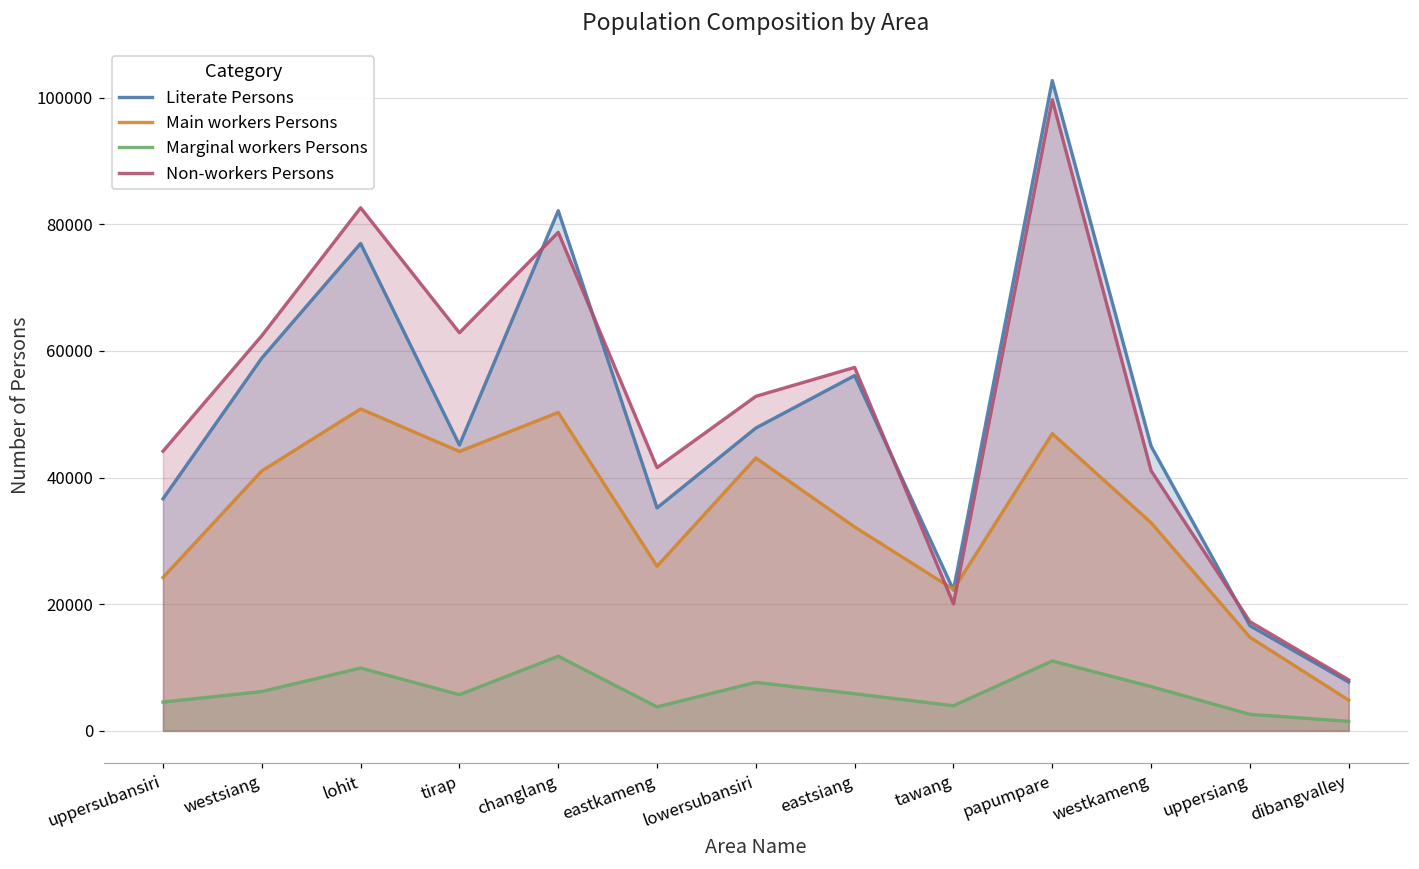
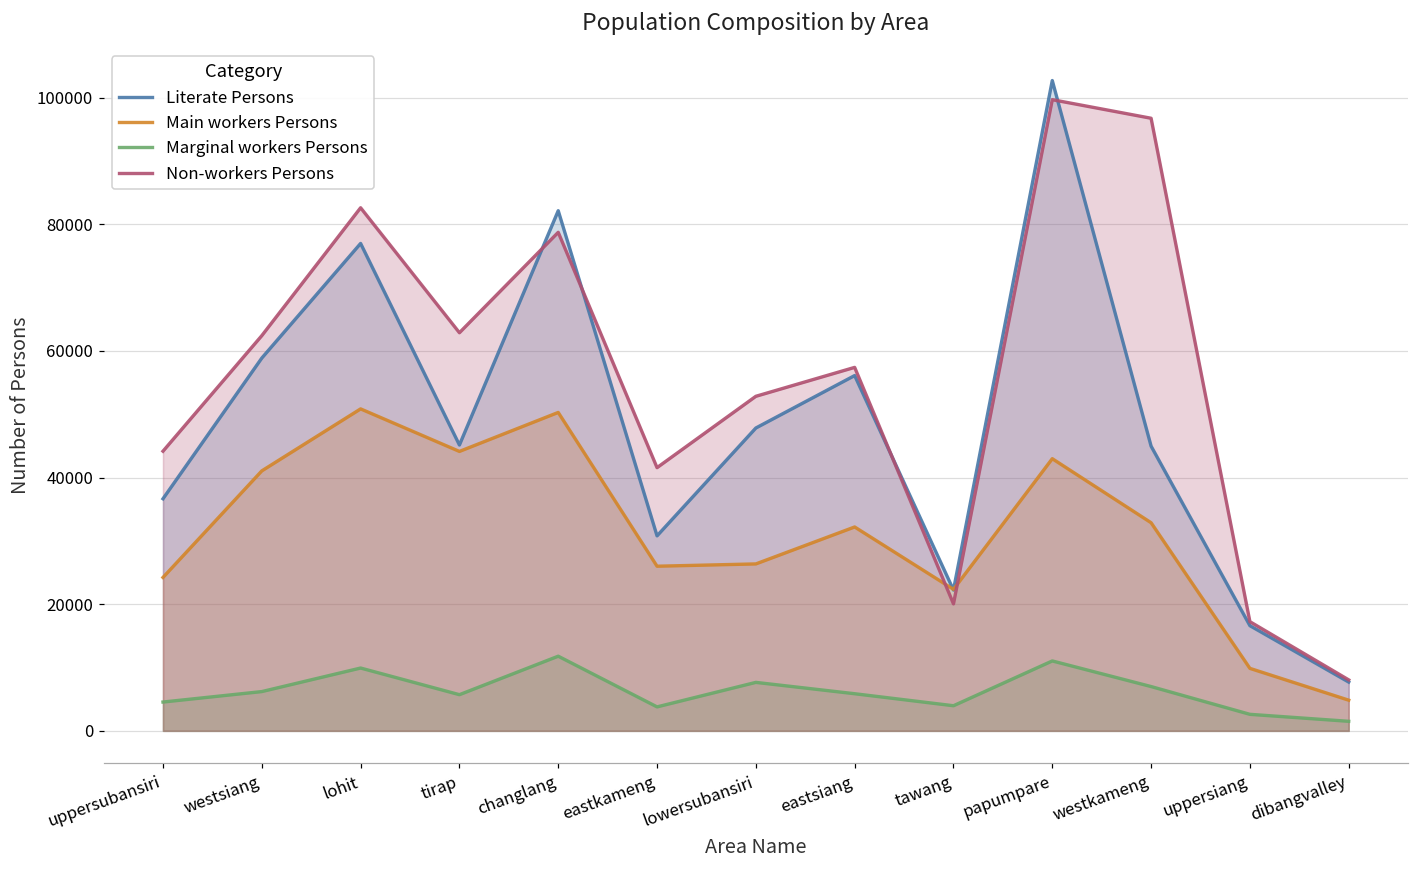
  {
    "Literate Persons": {
      "uppersubansiri": 37000,
      "westsiang": 59000,
      "lohit": 77000,
      "tirap": 45000,
      "changlang": 82000,
-     "eastkameng": 35000,
+     "eastkameng": 31000,
      "lowersubansiri": 48000,
      "eastsiang": 56000,
      "papumpare": 103000,
      "westkameng": 45000,
      "uppersiang": 17000
    },
    "Main workers Persons": {
      "uppersubansiri": 24000,
      "westsiang": 41000,
      "lohit": 51000,
      "tirap": 44000,
      "changlang": 50000,
      "eastkameng": 26000,
-     "lowersubansiri": 43000,
+     "lowersubansiri": 26000,
      "eastsiang": 32000,
-     "papumpare": 47000,
+     "papumpare": 43000,
      "westkameng": 33000,
-     "uppersiang": 15000,
+     "uppersiang": 10000,
      "dibangvalley": 5000
    },
    "Marginal workers Persons": {
      "uppersubansiri": 5000,
      "westsiang": 6000,
      "lohit": 10000,
      "tirap": 6000,
      "changlang": 12000,
      "eastkameng": 4000,
      "lowersubansiri": 8000,
      "eastsiang": 6000,
      "tawang": 4000,
      "papumpare": 11000,
      "westkameng": 7000,
      "uppersiang": 3000,
      "dibangvalley": 2000
    },
    "Non-workers Persons": {
      "uppersubansiri": 44000,
      "westsiang": 62000,
      "lohit": 83000,
      "tirap": 63000,
      "changlang": 79000,
      "eastkameng": 42000,
      "lowersubansiri": 53000,
      "eastsiang": 57000,
      "tawang": 20000,
      "papumpare": 100000,
-     "westkameng": 41000,
+     "westkameng": 97000,
      "uppersiang": 17000
    }
  }
